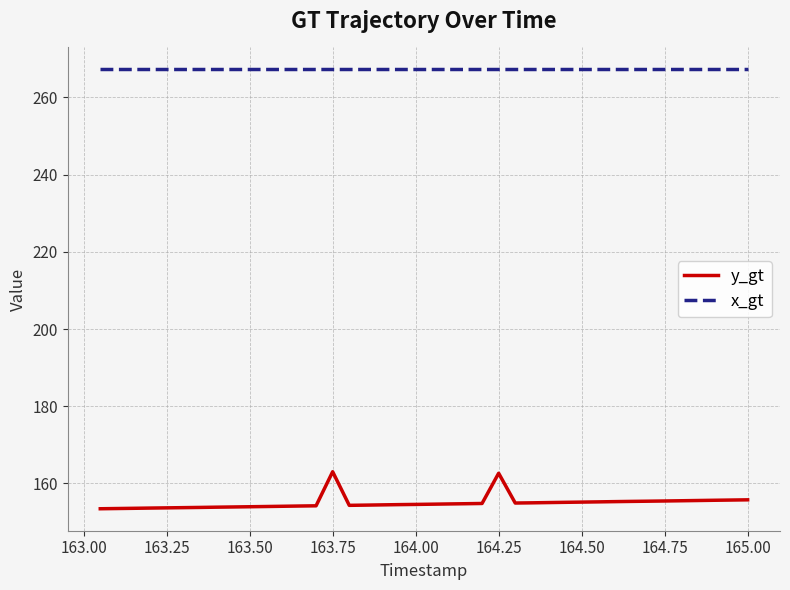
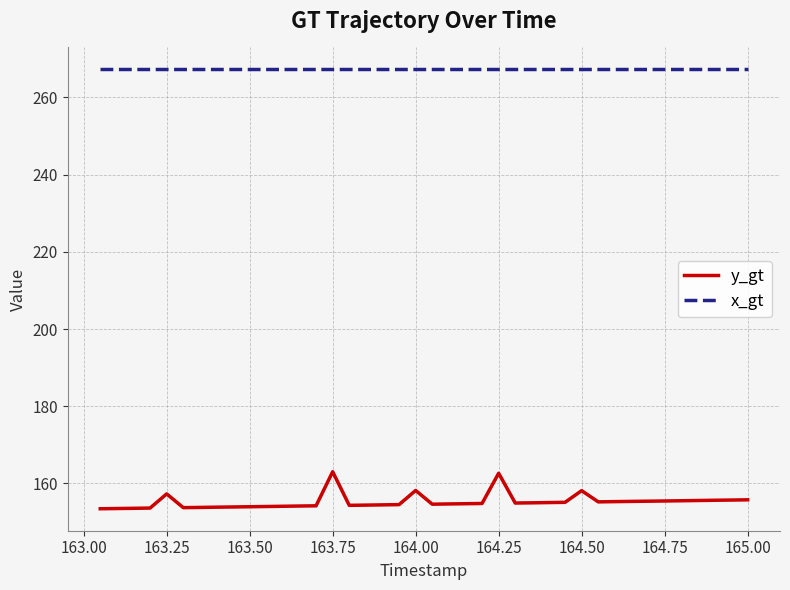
  {
    "y_gt": {
-     "163.25": 154,
+     "163.25": 157,
      "163.50": 154,
      "163.75": 163,
-     "164.00": 155,
+     "164.00": 158,
      "164.25": 163,
-     "164.50": 155,
+     "164.50": 158,
      "164.75": 155,
      "165.00": 156
    },
    "x_gt": {
      "163.25": 267,
      "163.50": 267,
      "163.75": 267,
      "164.00": 267,
      "164.25": 267,
      "164.50": 267,
      "164.75": 267,
      "165.00": 267
    }
  }
